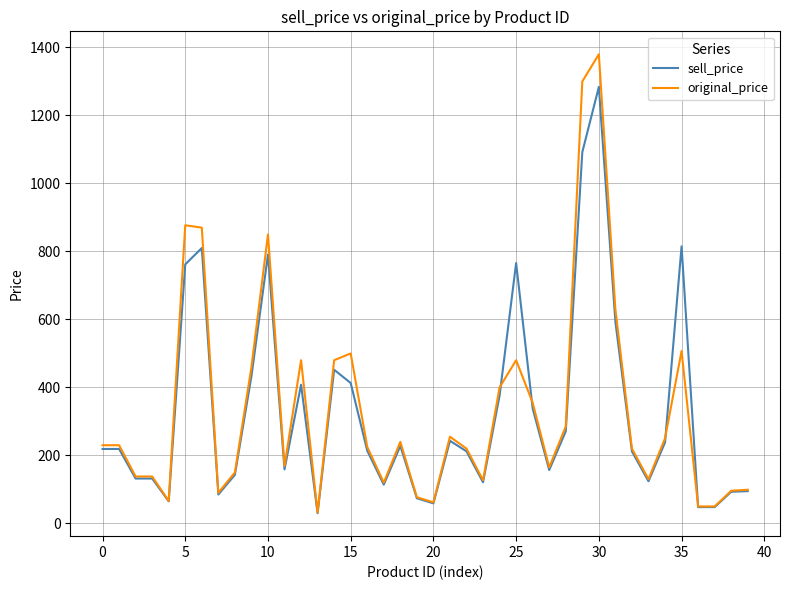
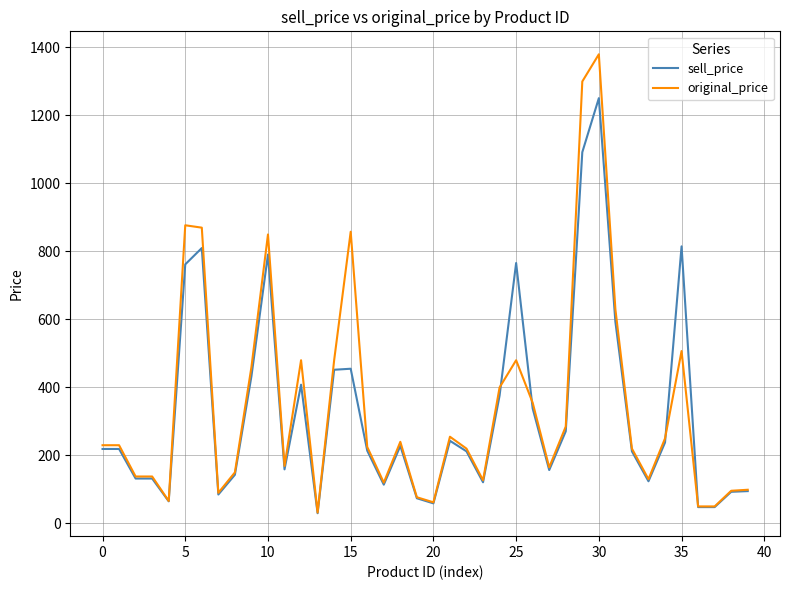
  {
    "sell_price": {
      "0": 220,
      "5": 760,
      "10": 790,
-     "15": 410,
+     "15": 460,
      "25": 770,
-     "30": 1280,
+     "30": 1250,
      "35": 820
    },
    "original_price": {
      "0": 230,
      "5": 880,
      "10": 850,
-     "15": 500,
+     "15": 860,
      "25": 480,
      "30": 1380,
      "35": 510
    }
  }
